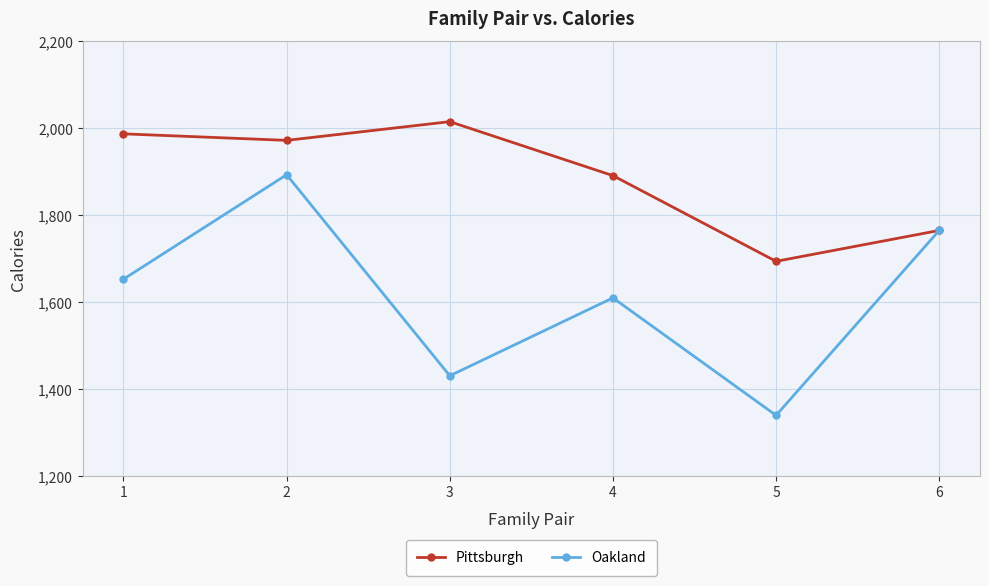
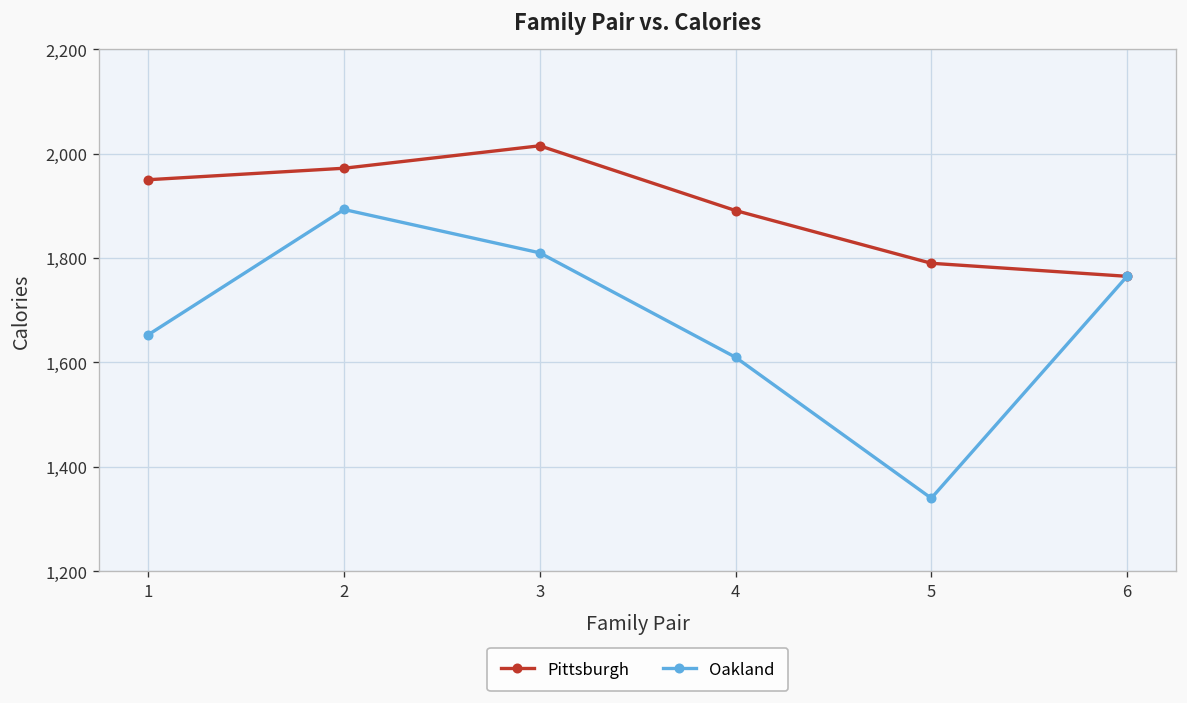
  {
    "Pittsburgh": {
-     "1": "1,990",
+     "1": "1,950",
      "2": "1,970",
      "3": "2,020",
      "4": "1,890",
-     "5": "1,690"
+     "5": "1,790"
    },
    "Oakland": {
      "1": "1,650",
      "2": "1,890",
-     "3": "1,430",
+     "3": "1,810",
      "4": "1,610",
      "5": "1,340"
    }
  }
